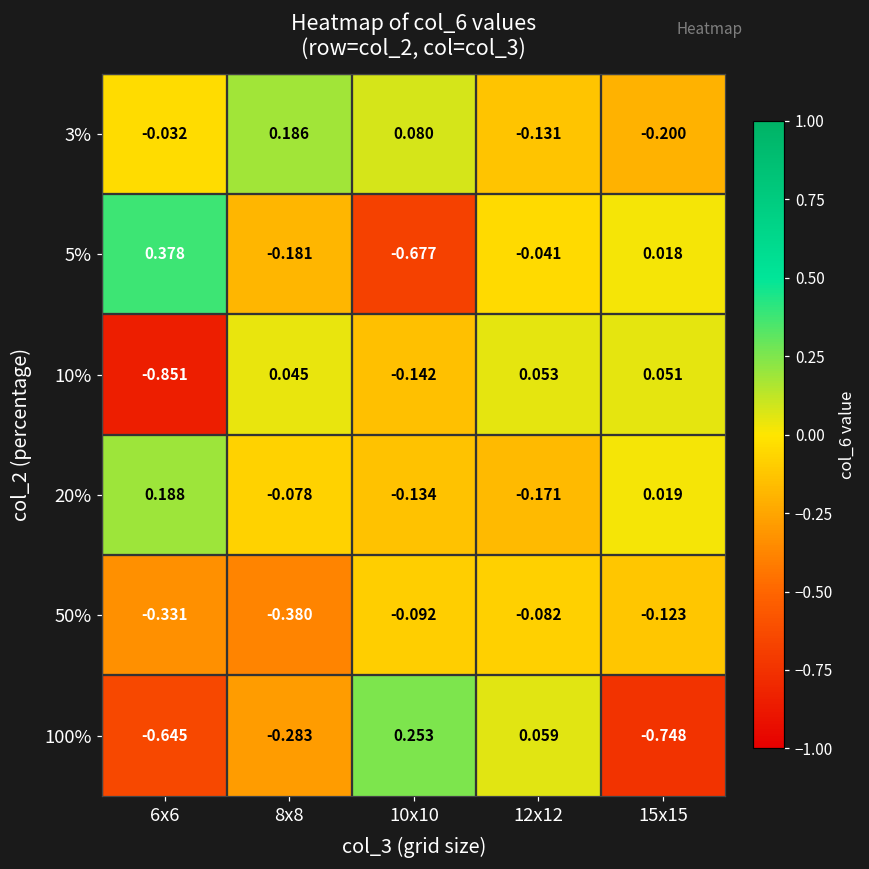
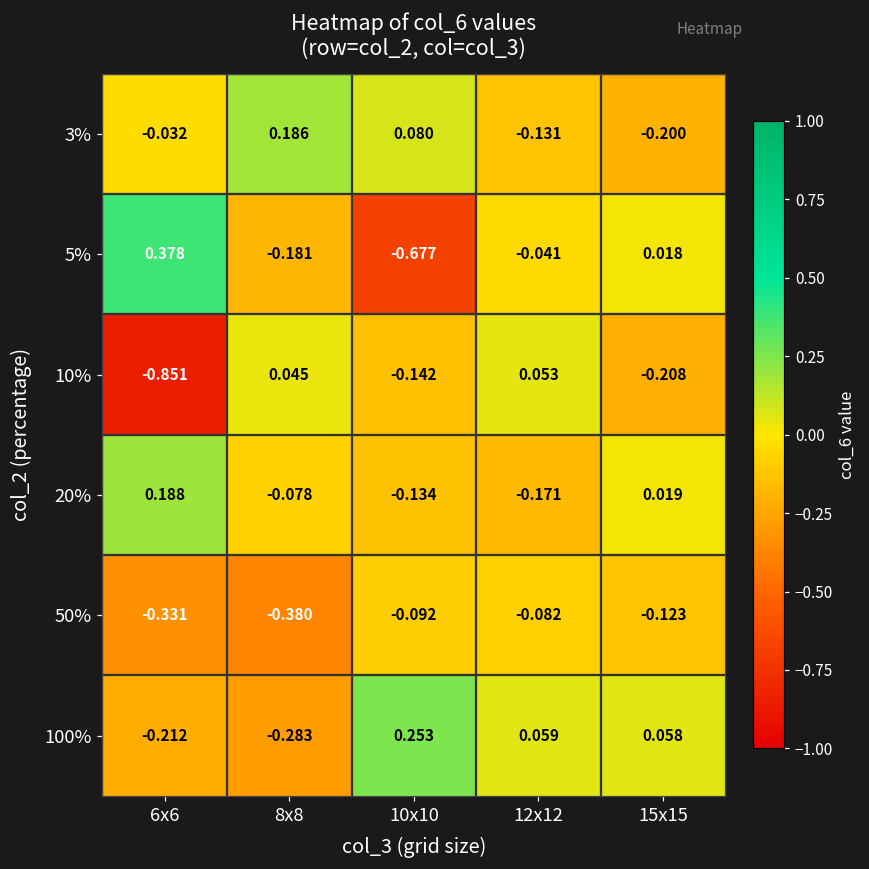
  {
    "3%": {
      "6x6": -0.032,
      "8x8": 0.186,
      "10x10": 0.080,
      "12x12": -0.131,
      "15x15": -0.200
    },
    "5%": {
      "6x6": 0.378,
      "8x8": -0.181,
      "10x10": -0.677,
      "12x12": -0.041,
      "15x15": 0.018
    },
    "10%": {
      "6x6": -0.851,
      "8x8": 0.045,
      "10x10": -0.142,
      "12x12": 0.053,
-     "15x15": 0.051
+     "15x15": -0.208
    },
    "20%": {
      "6x6": 0.188,
      "8x8": -0.078,
      "10x10": -0.134,
      "12x12": -0.171,
      "15x15": 0.019
    },
    "50%": {
      "6x6": -0.331,
      "8x8": -0.380,
      "10x10": -0.092,
      "12x12": -0.082,
      "15x15": -0.123
    },
    "100%": {
-     "6x6": -0.645,
+     "6x6": -0.212,
      "8x8": -0.283,
      "10x10": 0.253,
      "12x12": 0.059,
-     "15x15": -0.748
+     "15x15": 0.058
    }
  }
